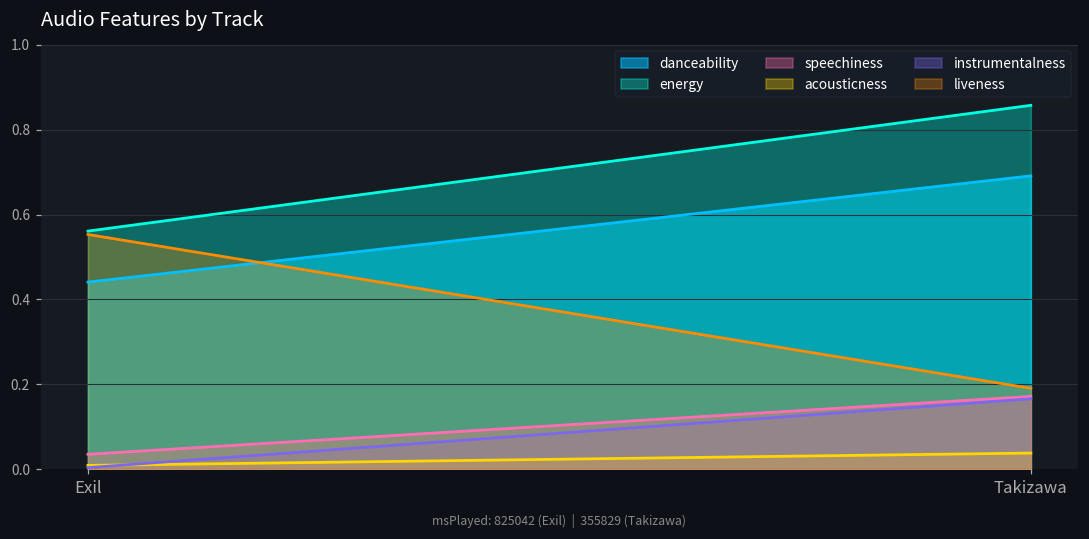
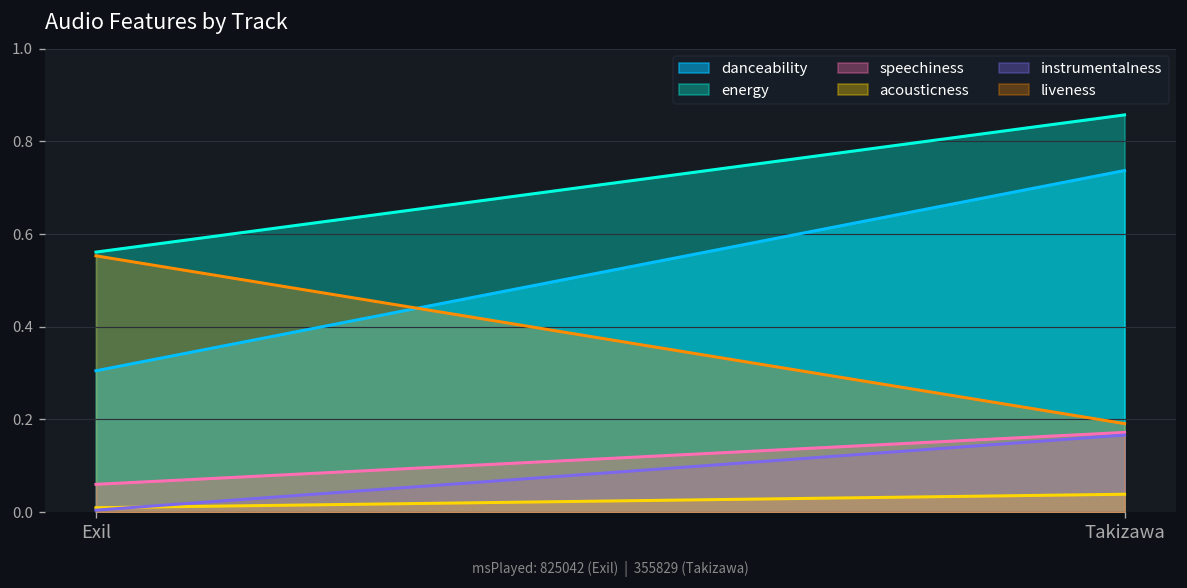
  {
    "danceability": {
-     "Exil": 0.44,
-     "Takizawa": 0.69
+     "Exil": 0.31,
+     "Takizawa": 0.74
    },
    "energy": {
      "Exil": 0.56,
      "Takizawa": 0.86
    },
    "speechiness": {
-     "Exil": 0.04
+     "Exil": 0.06
    }
  }
